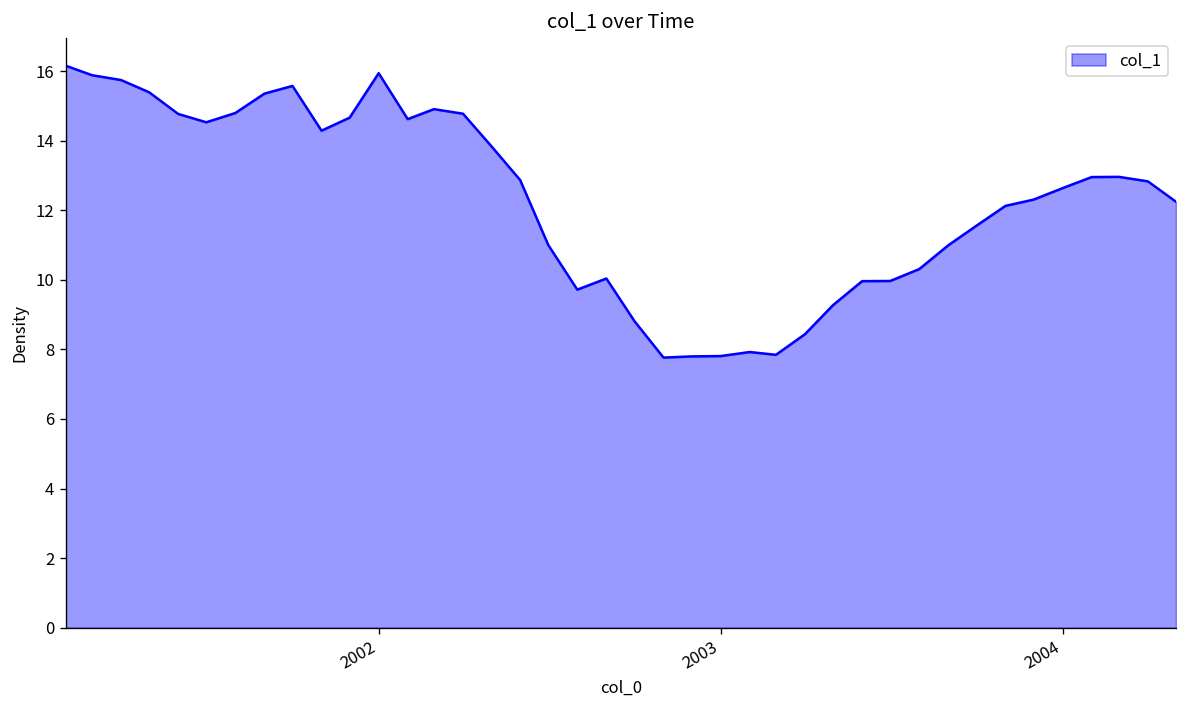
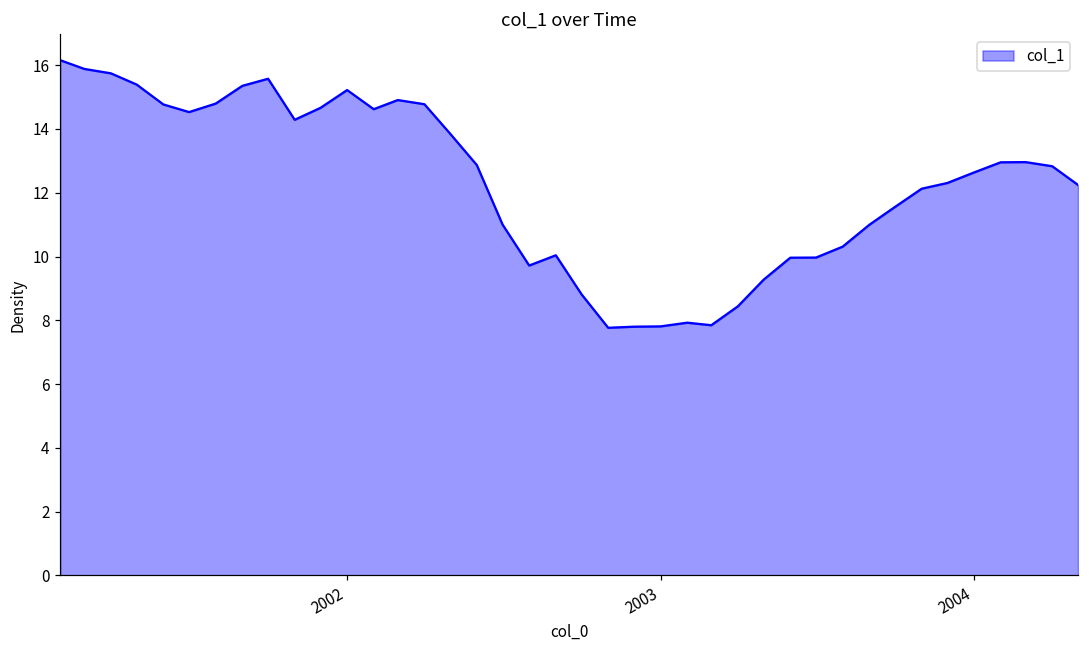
  {
-   "2002": 15.9,
+   "2002": 15.2,
    "2003": 7.8,
    "2004": 12.6
  }
